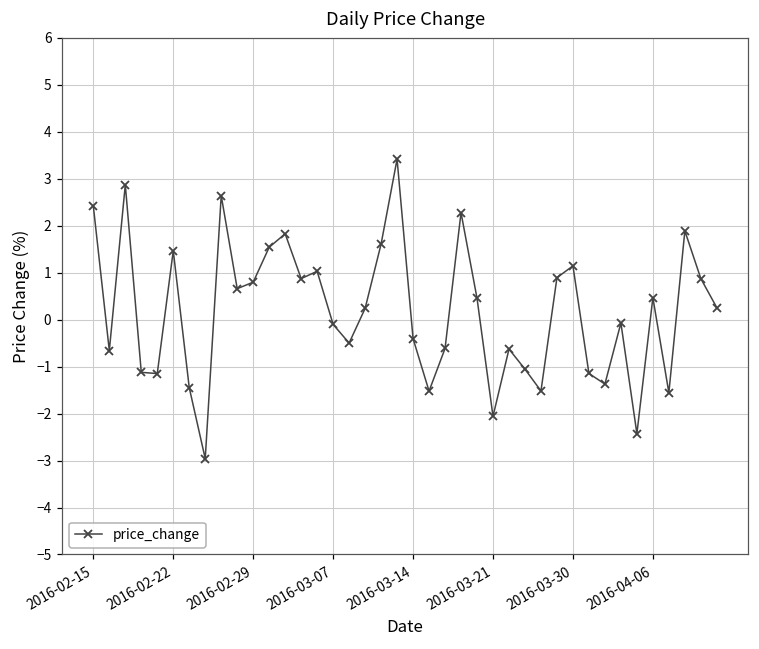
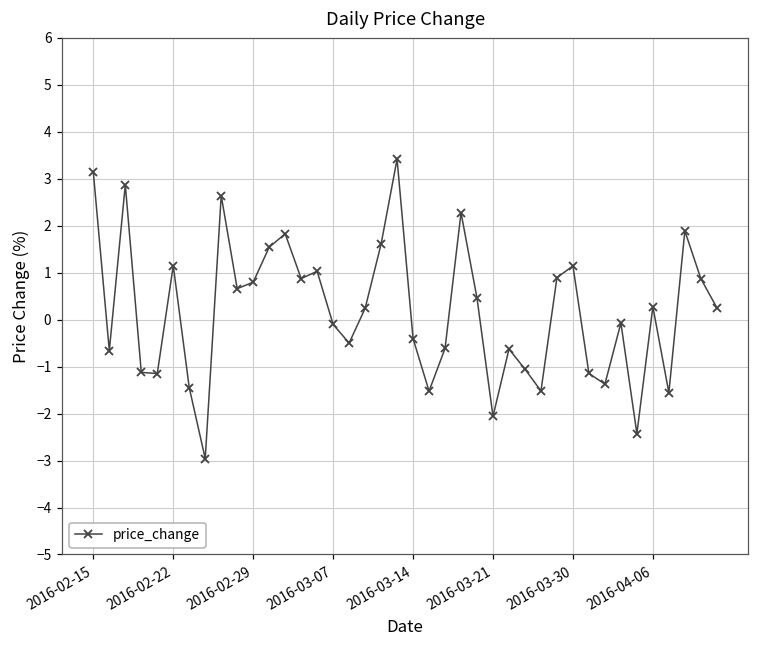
  {
-   "2016-02-15": 2.4,
-   "2016-02-22": 1.5,
+   "2016-02-15": 3.1,
+   "2016-02-22": 1.1,
    "2016-02-29": 0.8,
    "2016-03-07": -0.1,
    "2016-03-14": -0.4,
    "2016-03-21": -2.1,
    "2016-03-30": 1.1,
-   "2016-04-06": 0.5
+   "2016-04-06": 0.3
  }
